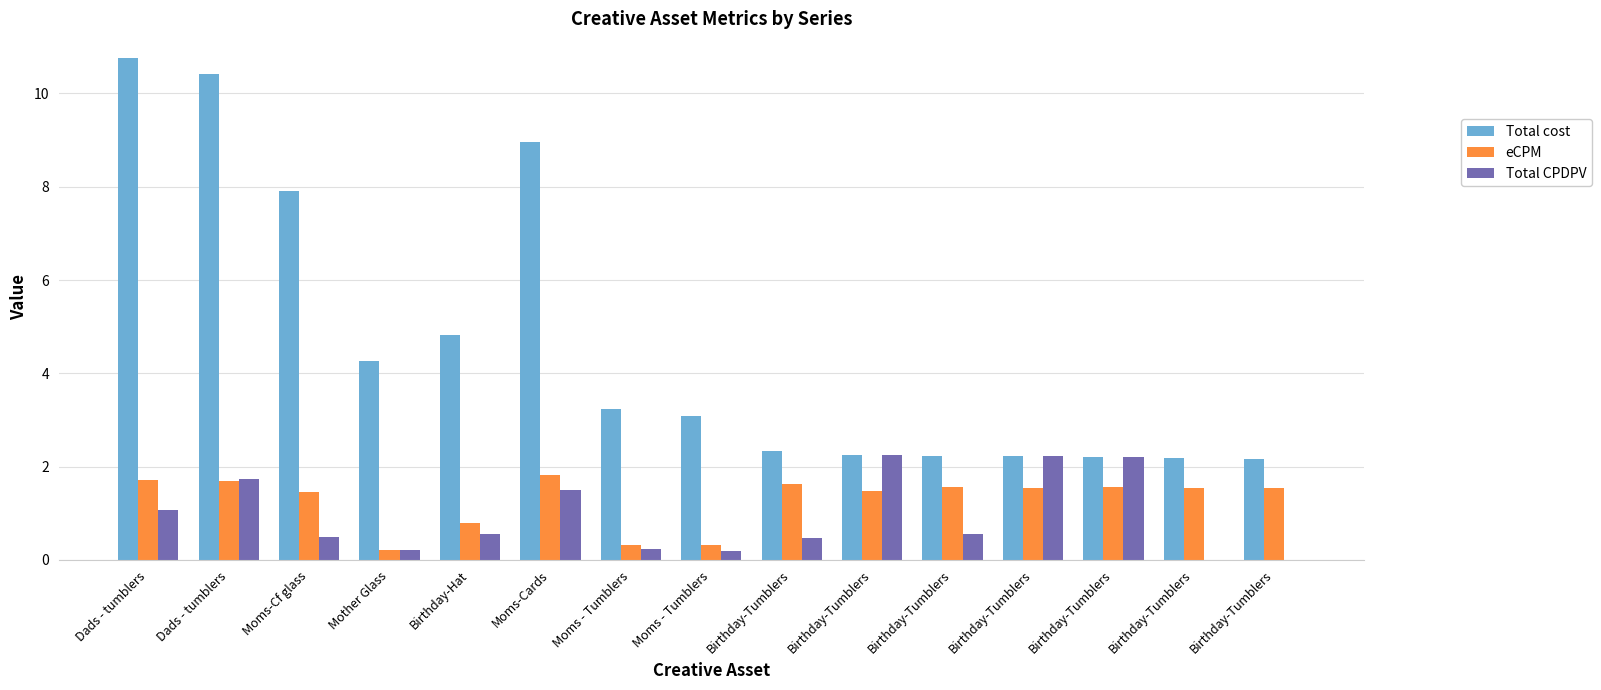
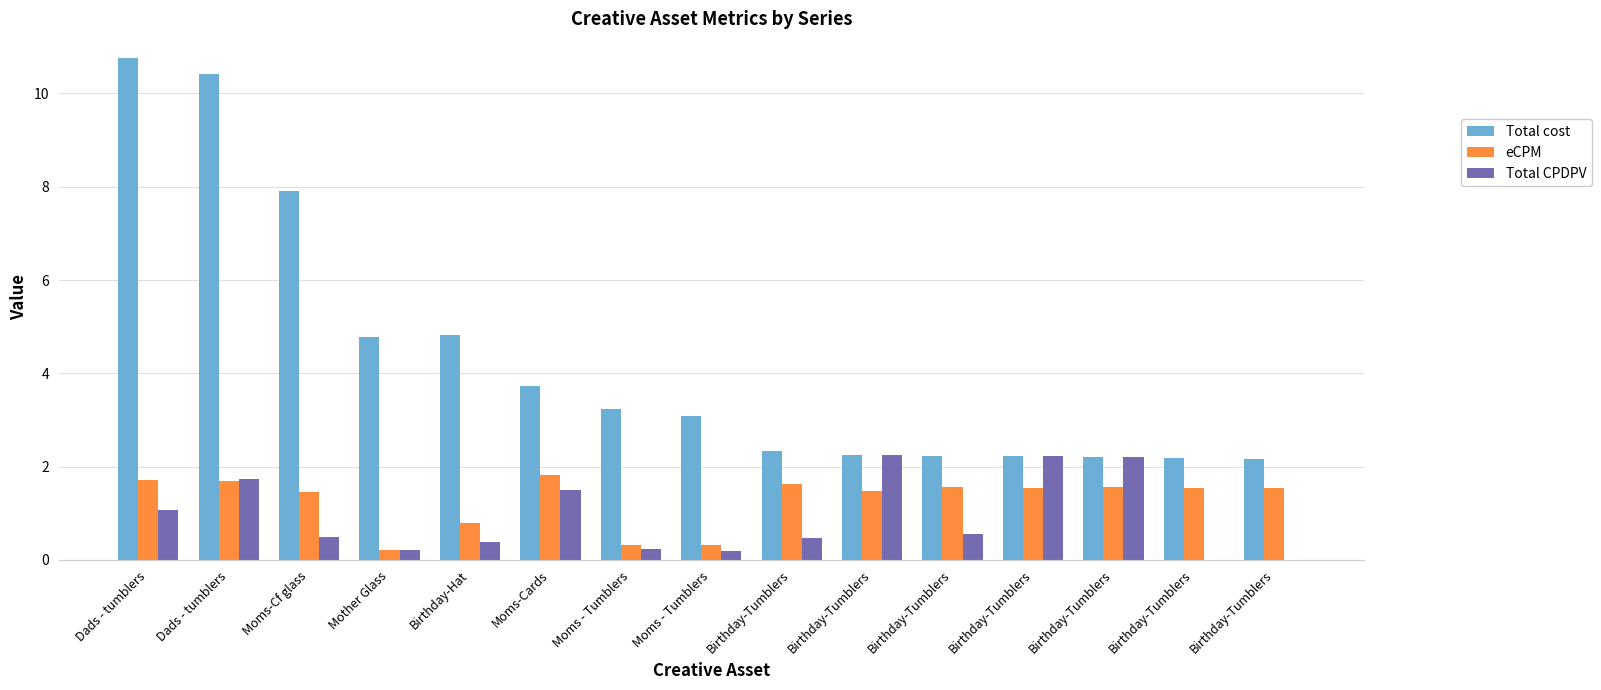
  {
    "Total cost": {
      "Moms-Cf glass": 7.9,
-     "Mother Glass": 4.3,
+     "Mother Glass": 4.8,
      "Birthday-Hat": 4.8,
-     "Moms-Cards": 9.0
+     "Moms-Cards": 3.7
    },
    "eCPM": {
      "Moms-Cf glass": 1.5,
      "Mother Glass": 0.2,
      "Birthday-Hat": 0.8,
      "Moms-Cards": 1.8
    },
    "Total CPDPV": {
      "Moms-Cf glass": 0.5,
      "Mother Glass": 0.2,
-     "Birthday-Hat": 0.6,
+     "Birthday-Hat": 0.4,
      "Moms-Cards": 1.5
    }
  }
